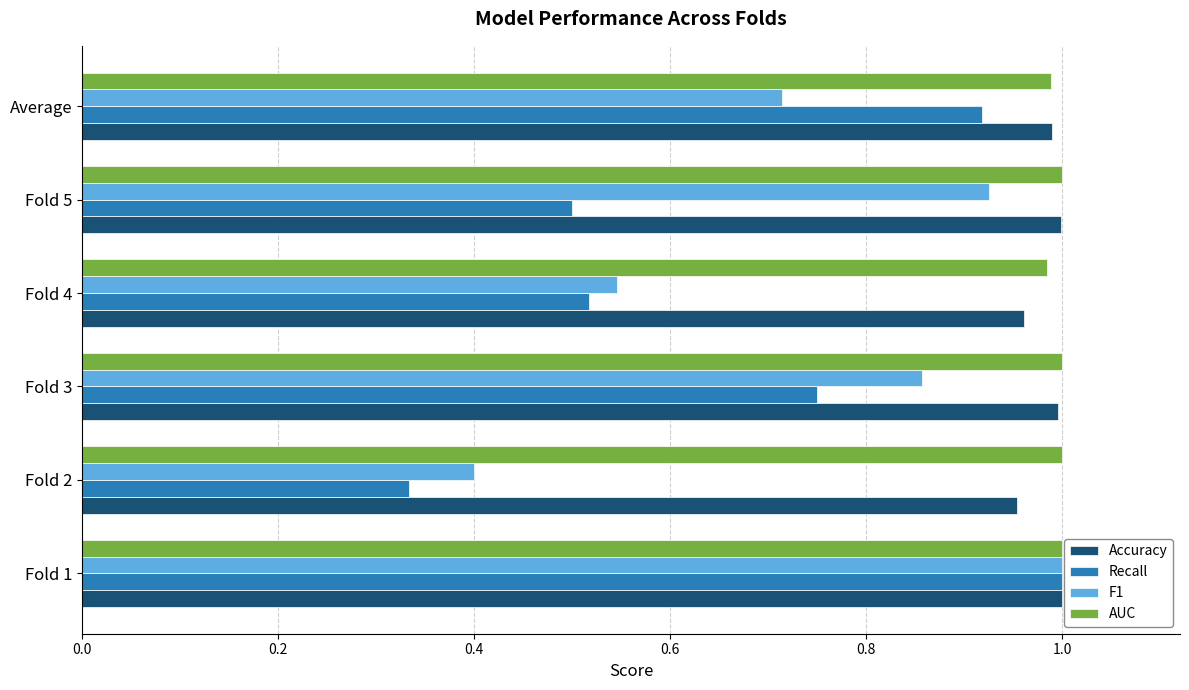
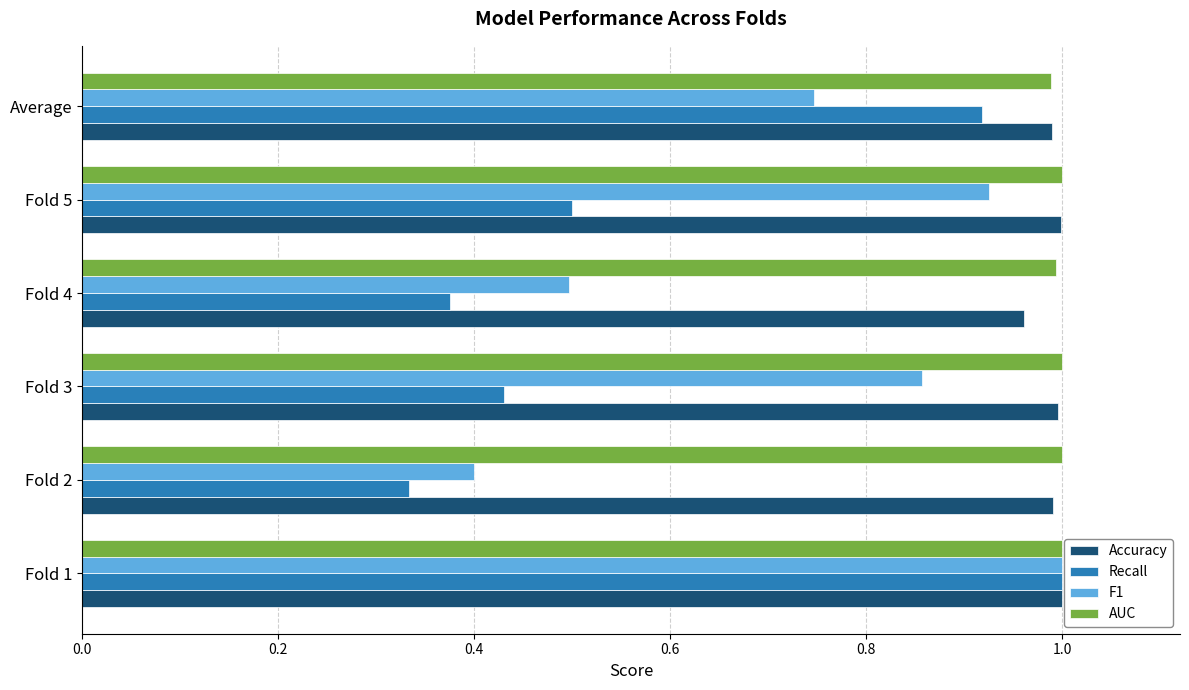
  {
    "Accuracy": {
      "Average": 0.99,
      "Fold 5": 1.00,
      "Fold 4": 0.96,
      "Fold 3": 1.00,
-     "Fold 2": 0.95,
+     "Fold 2": 0.99,
      "Fold 1": 1.00
    },
    "Recall": {
      "Average": 0.92,
      "Fold 5": 0.50,
-     "Fold 4": 0.52,
-     "Fold 3": 0.75,
+     "Fold 4": 0.38,
+     "Fold 3": 0.43,
      "Fold 2": 0.33,
      "Fold 1": 1.00
    },
    "F1": {
-     "Average": 0.71,
+     "Average": 0.75,
      "Fold 5": 0.92,
-     "Fold 4": 0.55,
+     "Fold 4": 0.50,
      "Fold 3": 0.86,
      "Fold 2": 0.40,
      "Fold 1": 1.00
    },
    "AUC": {
      "Average": 0.99,
      "Fold 5": 1.00,
-     "Fold 4": 0.98,
+     "Fold 4": 0.99,
      "Fold 3": 1.00,
      "Fold 2": 1.00,
      "Fold 1": 1.00
    }
  }
